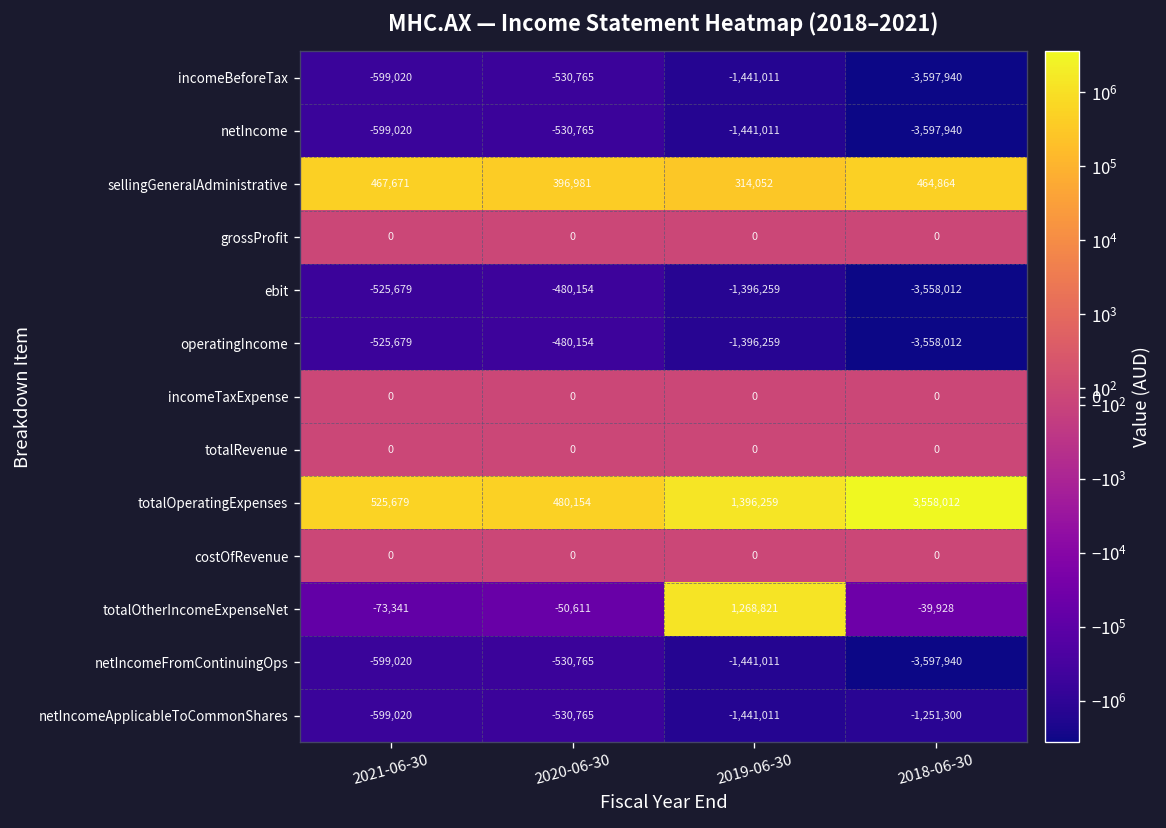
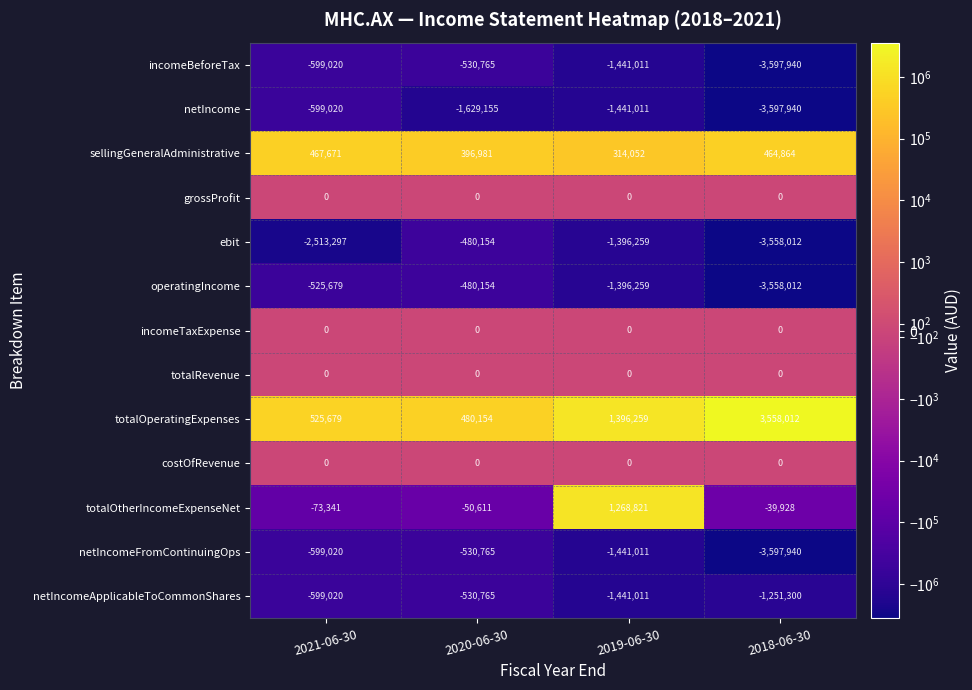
  {
    "incomeBeforeTax": {
      "2021-06-30": "-599,020",
      "2020-06-30": "-530,765",
      "2019-06-30": "-1,441,011",
      "2018-06-30": "-3,597,940"
    },
    "netIncome": {
      "2021-06-30": "-599,020",
-     "2020-06-30": "-530,765",
+     "2020-06-30": "-1,629,155",
      "2019-06-30": "-1,441,011",
      "2018-06-30": "-3,597,940"
    },
    "sellingGeneralAdministrative": {
      "2021-06-30": "467,671",
      "2020-06-30": "396,981",
      "2019-06-30": "314,052",
      "2018-06-30": "464,864"
    },
    "grossProfit": {
      "2021-06-30": "0",
      "2020-06-30": "0",
      "2019-06-30": "0",
      "2018-06-30": "0"
    },
    "ebit": {
-     "2021-06-30": "-525,679",
+     "2021-06-30": "-2,513,297",
      "2020-06-30": "-480,154",
      "2019-06-30": "-1,396,259",
      "2018-06-30": "-3,558,012"
    },
    "operatingIncome": {
      "2021-06-30": "-525,679",
      "2020-06-30": "-480,154",
      "2019-06-30": "-1,396,259",
      "2018-06-30": "-3,558,012"
    },
    "incomeTaxExpense": {
      "2021-06-30": "0",
      "2020-06-30": "0",
      "2019-06-30": "0",
      "2018-06-30": "0"
    },
    "totalRevenue": {
      "2021-06-30": "0",
      "2020-06-30": "0",
      "2019-06-30": "0",
      "2018-06-30": "0"
    },
    "totalOperatingExpenses": {
      "2021-06-30": "525,679",
      "2020-06-30": "480,154",
      "2019-06-30": "1,396,259",
      "2018-06-30": "3,558,012"
    },
    "costOfRevenue": {
      "2021-06-30": "0",
      "2020-06-30": "0",
      "2019-06-30": "0",
      "2018-06-30": "0"
    },
    "totalOtherIncomeExpenseNet": {
      "2021-06-30": "-73,341",
      "2020-06-30": "-50,611",
      "2019-06-30": "1,268,821",
      "2018-06-30": "-39,928"
    },
    "netIncomeFromContinuingOps": {
      "2021-06-30": "-599,020",
      "2020-06-30": "-530,765",
      "2019-06-30": "-1,441,011",
      "2018-06-30": "-3,597,940"
    },
    "netIncomeApplicableToCommonShares": {
      "2021-06-30": "-599,020",
      "2020-06-30": "-530,765",
      "2019-06-30": "-1,441,011",
      "2018-06-30": "-1,251,300"
    }
  }
